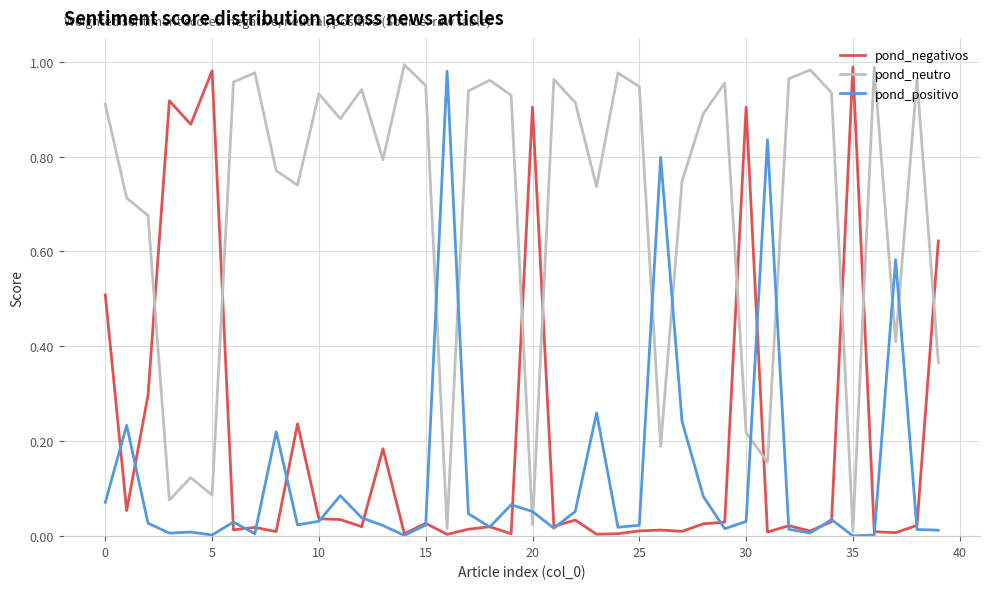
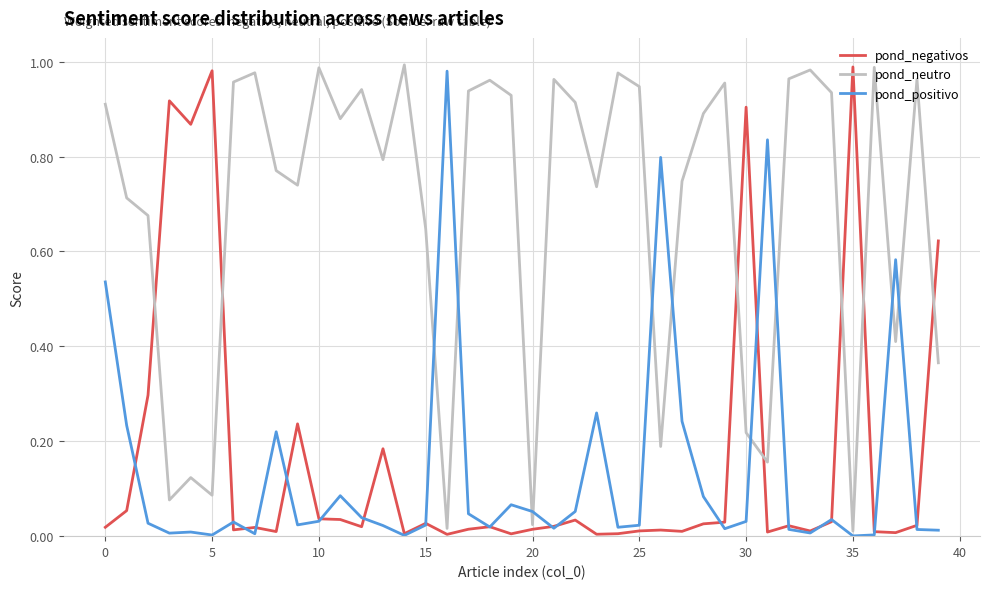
  {
    "pond_negativos": {
-     "0": 0.51,
+     "0": 0.02,
      "5": 0.98,
-     "20": 0.90,
+     "20": 0.01,
      "25": 0.01,
      "30": 0.90,
      "35": 0.99
    },
    "pond_neutro": {
      "0": 0.91,
      "5": 0.09,
-     "10": 0.93,
-     "15": 0.95,
+     "10": 0.99,
+     "15": 0.65,
      "20": 0.02,
      "25": 0.95,
      "30": 0.22,
      "35": 0.01
    },
    "pond_positivo": {
-     "0": 0.07,
+     "0": 0.54,
      "5": 0.00,
      "20": 0.05,
      "25": 0.02,
      "30": 0.03,
      "35": 0.00
    }
  }
